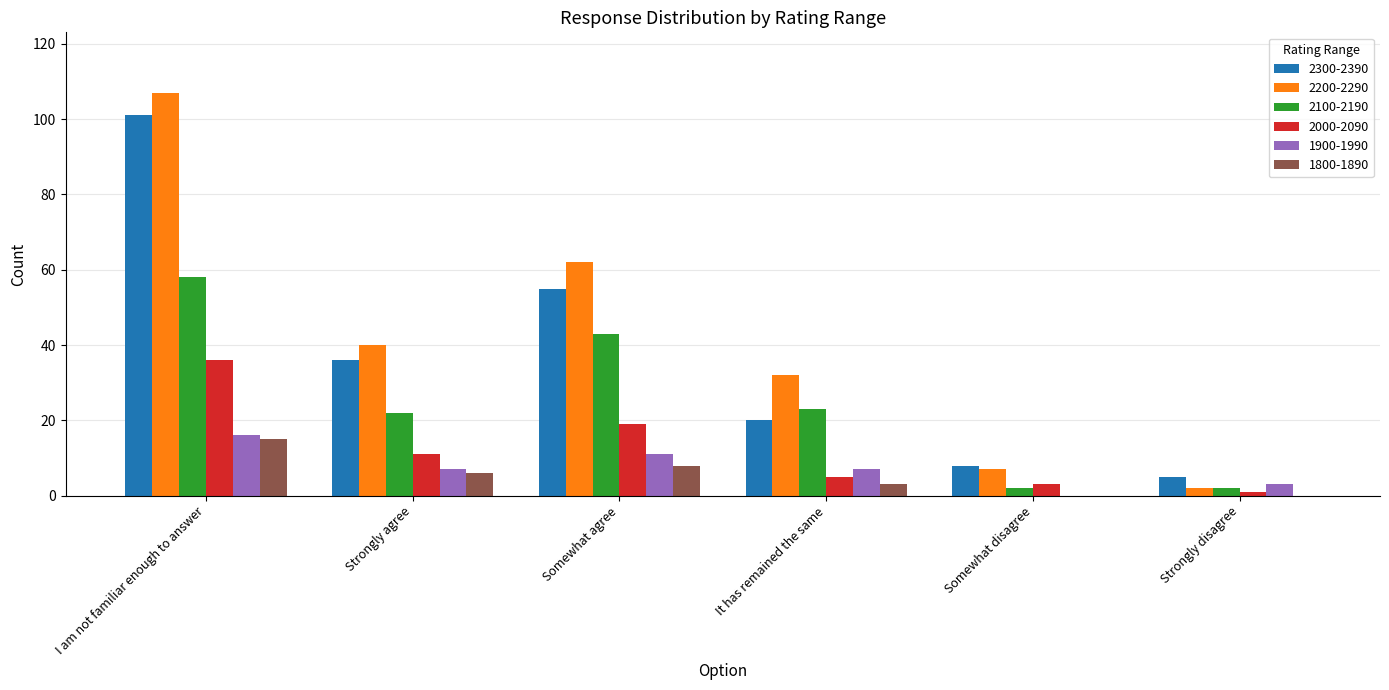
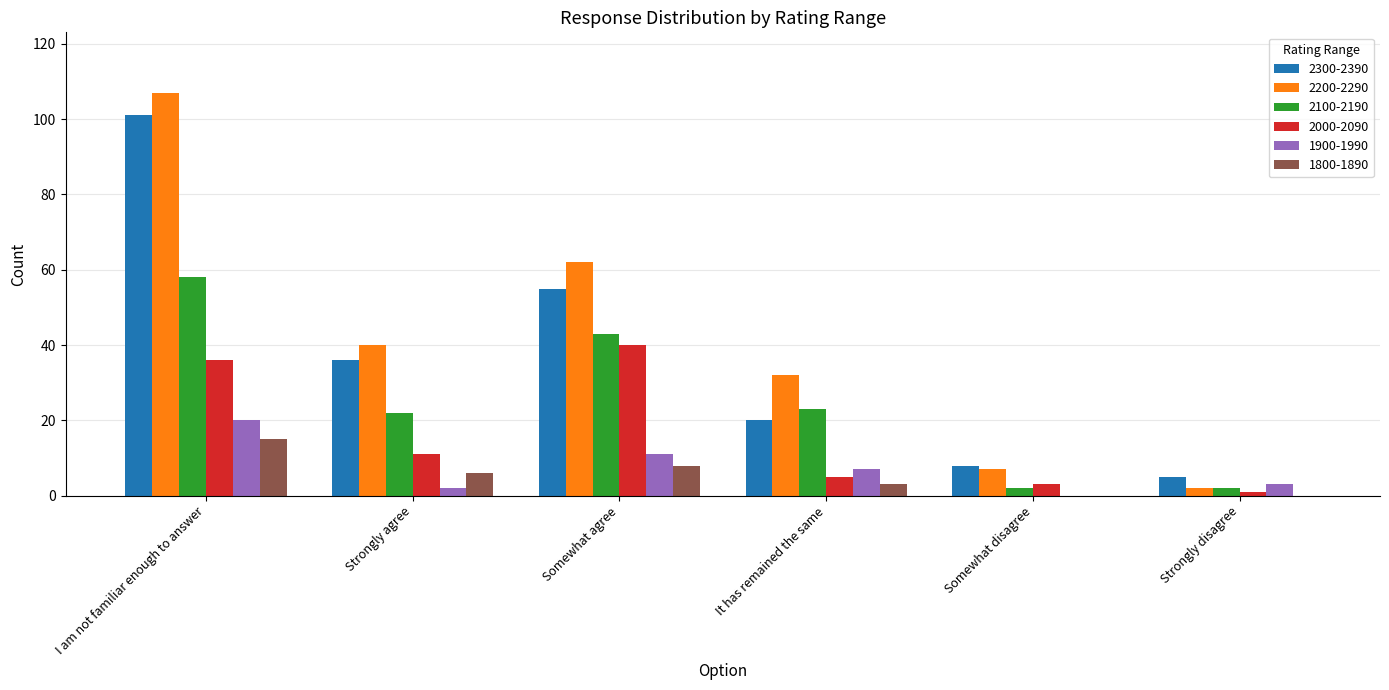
  {
    "2300-2390": {
      "I am not familiar enough to answer": 101,
      "Strongly agree": 36,
      "Somewhat agree": 55,
      "It has remained the same": 20,
      "Somewhat disagree": 8,
      "Strongly disagree": 5
    },
    "2200-2290": {
      "I am not familiar enough to answer": 107,
      "Strongly agree": 40,
      "Somewhat agree": 62,
      "It has remained the same": 32,
      "Somewhat disagree": 7,
      "Strongly disagree": 2
    },
    "2100-2190": {
      "I am not familiar enough to answer": 58,
      "Strongly agree": 22,
      "Somewhat agree": 43,
      "It has remained the same": 23,
      "Somewhat disagree": 2,
      "Strongly disagree": 2
    },
    "2000-2090": {
      "I am not familiar enough to answer": 36,
      "Strongly agree": 11,
-     "Somewhat agree": 19,
+     "Somewhat agree": 40,
      "It has remained the same": 5,
      "Somewhat disagree": 3,
      "Strongly disagree": 1
    },
    "1900-1990": {
-     "I am not familiar enough to answer": 16,
-     "Strongly agree": 7,
+     "I am not familiar enough to answer": 20,
+     "Strongly agree": 2,
      "Somewhat agree": 11,
      "It has remained the same": 7,
      "Somewhat disagree": 0,
      "Strongly disagree": 3
    },
    "1800-1890": {
      "I am not familiar enough to answer": 15,
      "Strongly agree": 6,
      "Somewhat agree": 8,
      "It has remained the same": 3,
      "Somewhat disagree": 0,
      "Strongly disagree": 0
    }
  }
